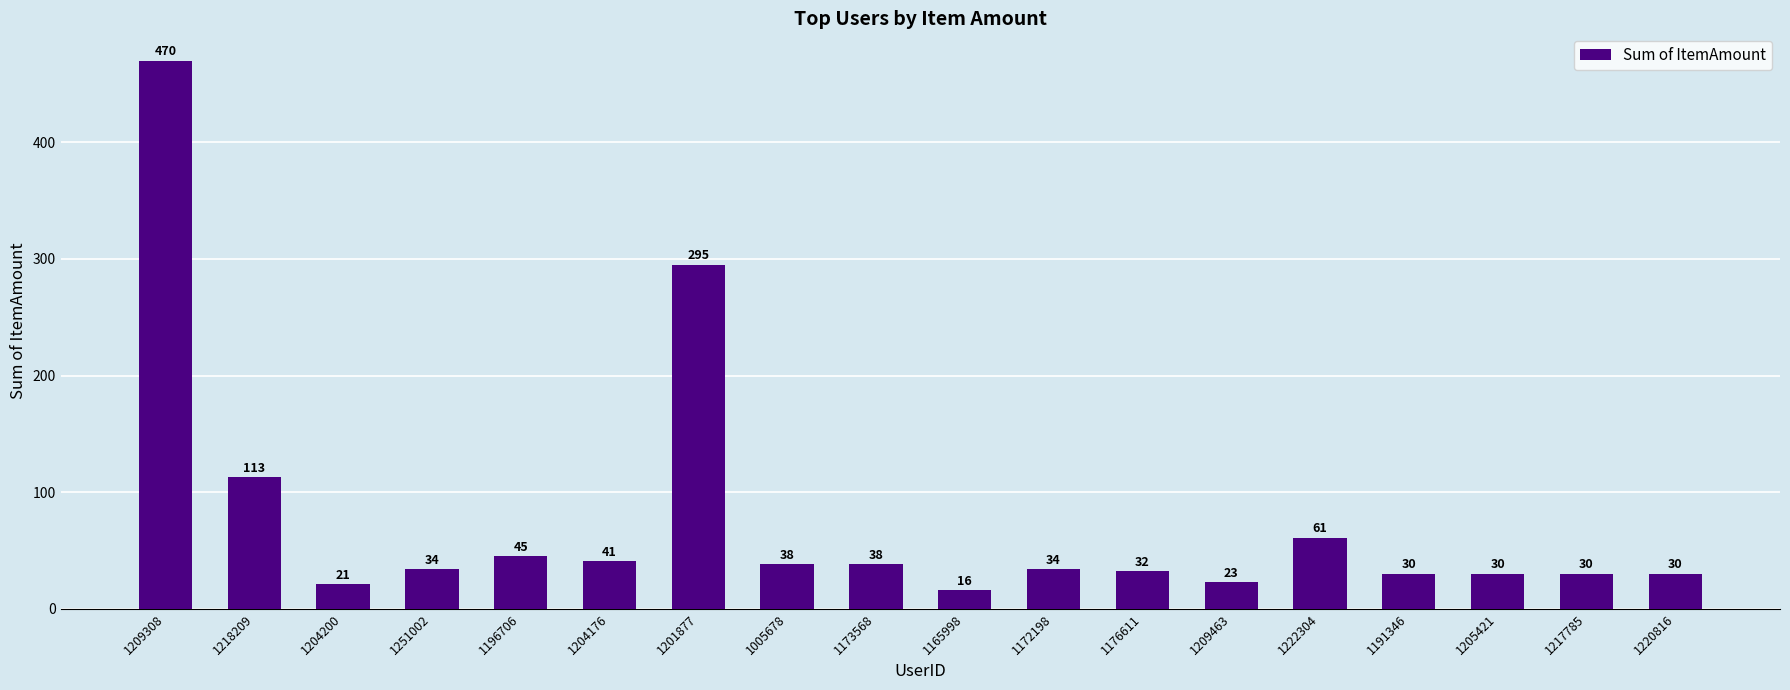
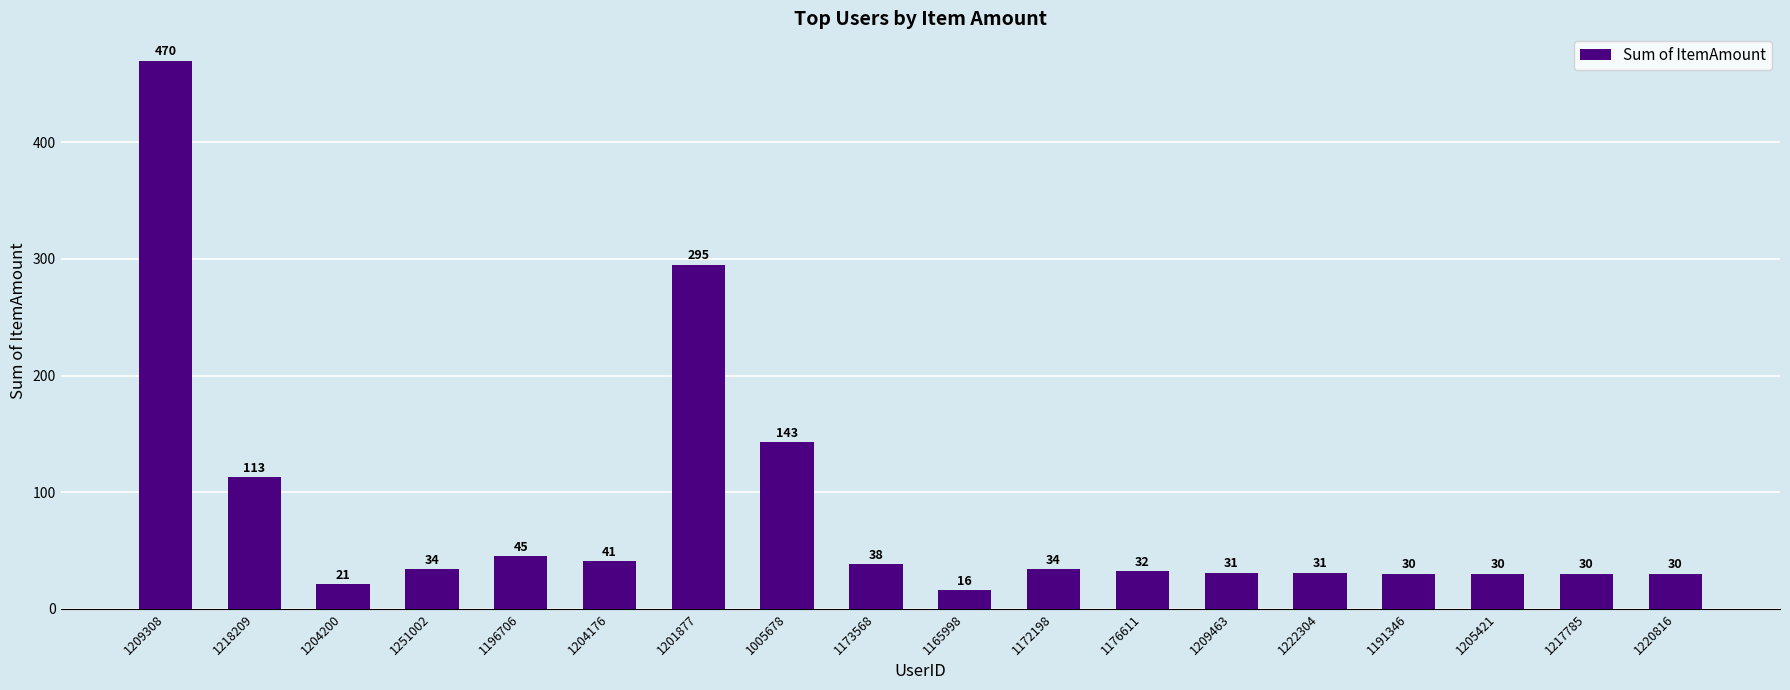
  {
    "1209308": 470,
    "1218209": 113,
    "1204200": 21,
    "1251002": 34,
    "1196706": 45,
    "1204176": 41,
    "1201877": 295,
-   "1005678": 38,
+   "1005678": 143,
    "1173568": 38,
    "1165998": 16,
    "1172198": 34,
    "1176611": 32,
-   "1209463": 23,
-   "1222304": 61,
+   "1209463": 31,
+   "1222304": 31,
    "1191346": 30,
    "1205421": 30,
    "1217785": 30,
    "1220816": 30
  }
